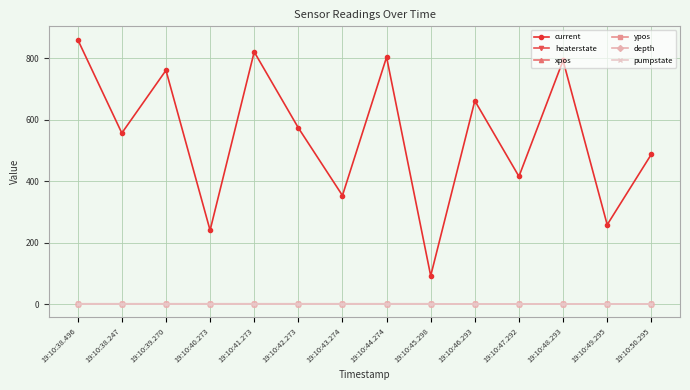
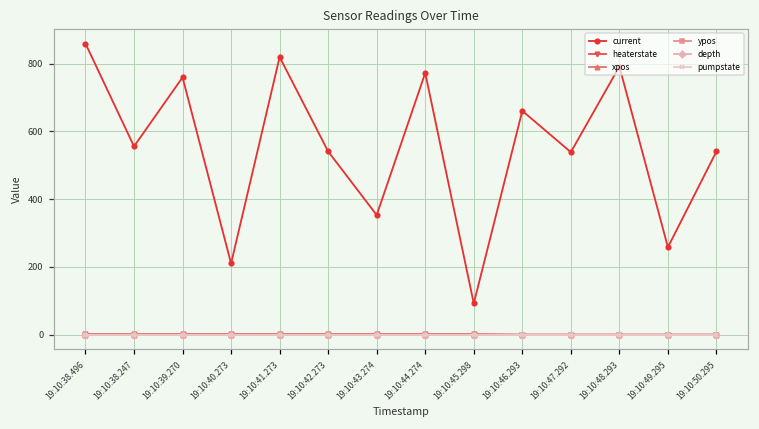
  {
    "current": {
      "19:10:38.496": 860,
      "19:10:38.247": 560,
      "19:10:39.270": 760,
-     "19:10:40.273": 240,
+     "19:10:40.273": 210,
      "19:10:41.273": 820,
-     "19:10:42.273": 570,
+     "19:10:42.273": 540,
      "19:10:43.274": 350,
-     "19:10:44.274": 800,
+     "19:10:44.274": 770,
      "19:10:45.298": 90,
      "19:10:46.293": 660,
-     "19:10:47.292": 420,
+     "19:10:47.292": 540,
      "19:10:49.295": 260,
-     "19:10:50.295": 490
+     "19:10:50.295": 540
    },
    "pumpstate": {
      "19:10:38.496": 0,
      "19:10:38.247": 0,
      "19:10:39.270": 0,
      "19:10:40.273": 0,
      "19:10:41.273": 0,
      "19:10:42.273": 0,
      "19:10:43.274": 0,
      "19:10:44.274": 0,
      "19:10:45.298": 0,
      "19:10:46.293": 0,
      "19:10:47.292": 0,
      "19:10:48.293": 0,
      "19:10:49.295": 0,
      "19:10:50.295": 0
    }
  }
